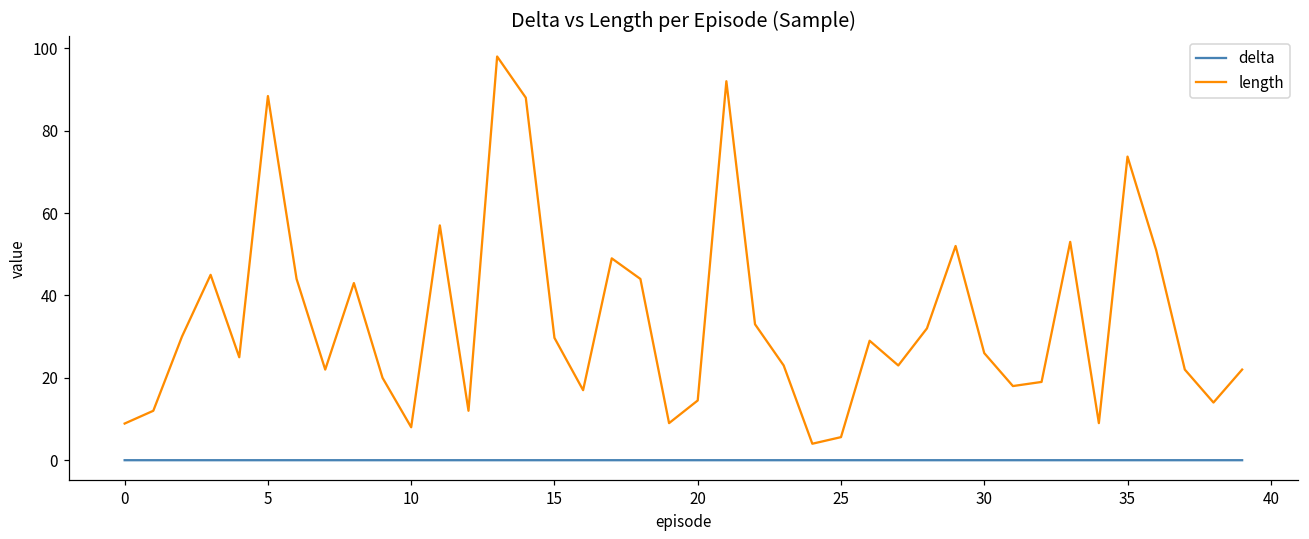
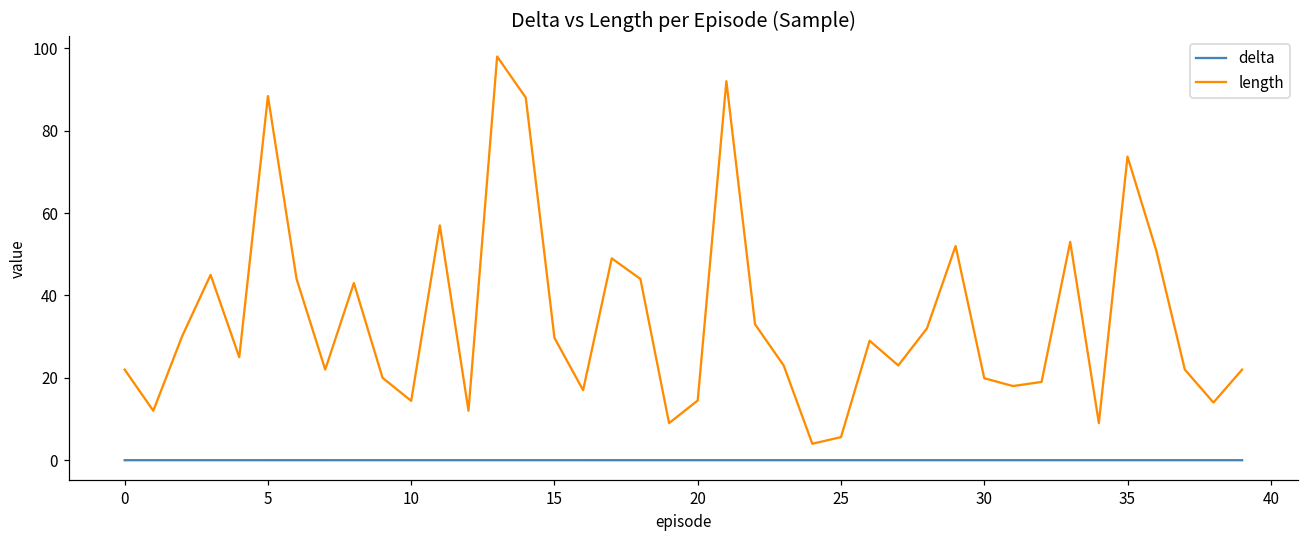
  {
    "delta": {
      "0": 0,
      "5": 0,
      "10": 0,
      "15": 0,
      "20": 0,
      "25": 0,
      "30": 0,
      "35": 0
    },
    "length": {
-     "0": 9,
+     "0": 22,
      "5": 88,
-     "10": 8,
+     "10": 14,
      "15": 30,
      "20": 15,
      "25": 6,
-     "30": 26,
+     "30": 20,
      "35": 74
    }
  }
